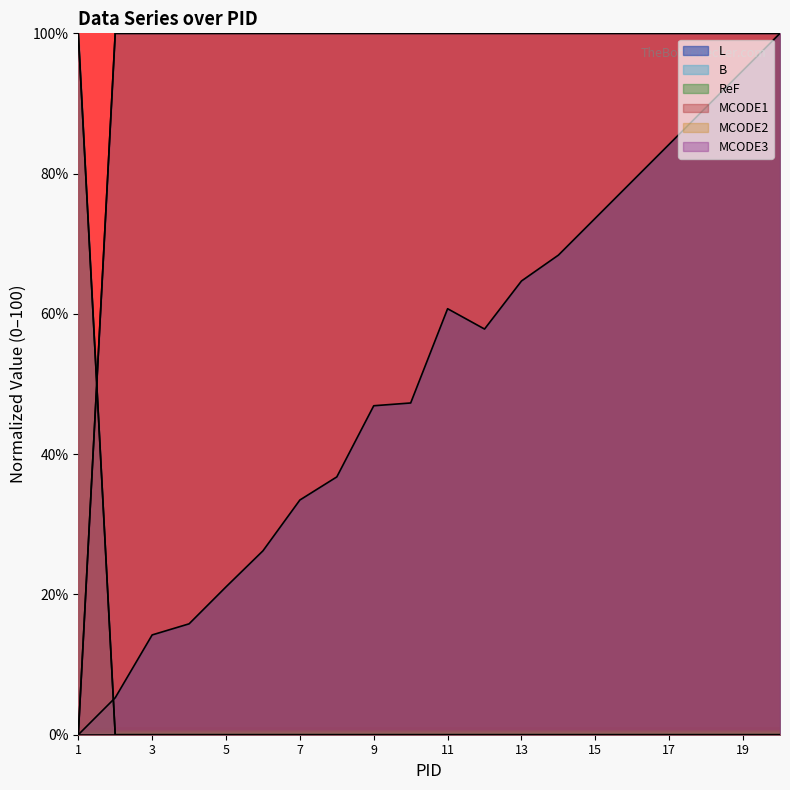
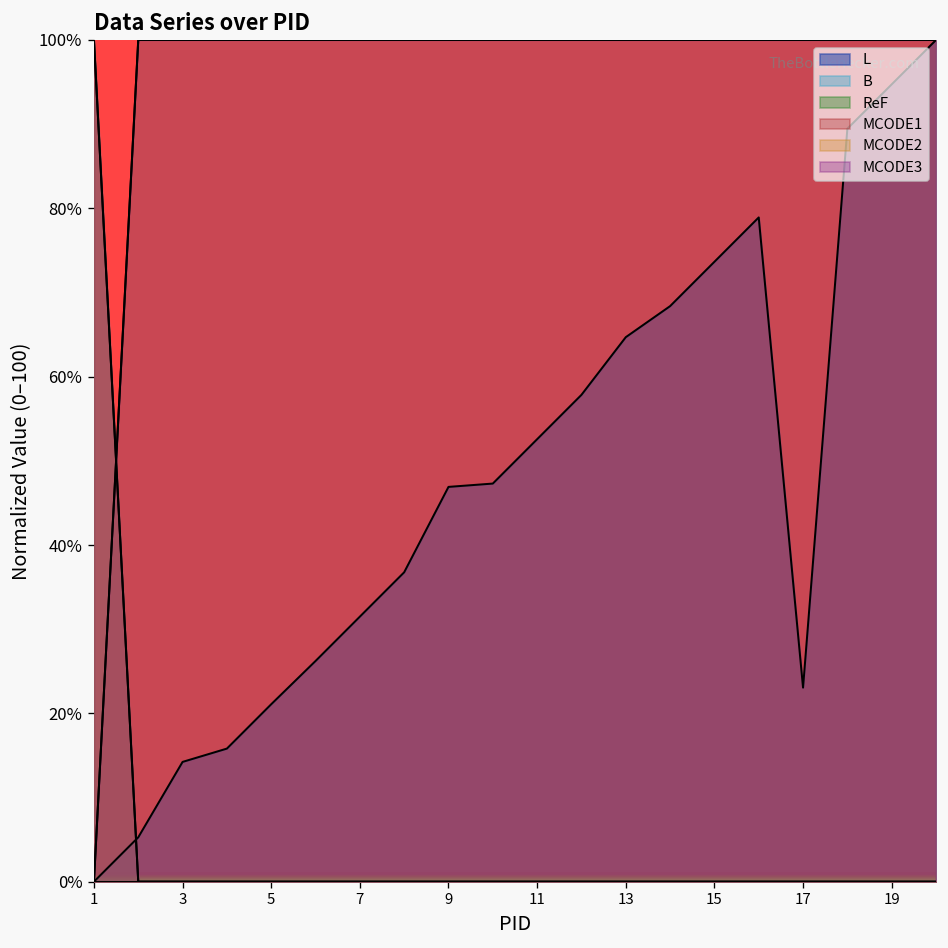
  {
    "L": {
      "3": "14%",
      "5": "21%",
-     "7": "33%",
+     "7": "31%",
      "9": "47%",
-     "11": "61%",
+     "11": "53%",
      "13": "65%",
      "15": "74%",
-     "17": "84%"
+     "17": "23%"
    }
  }
